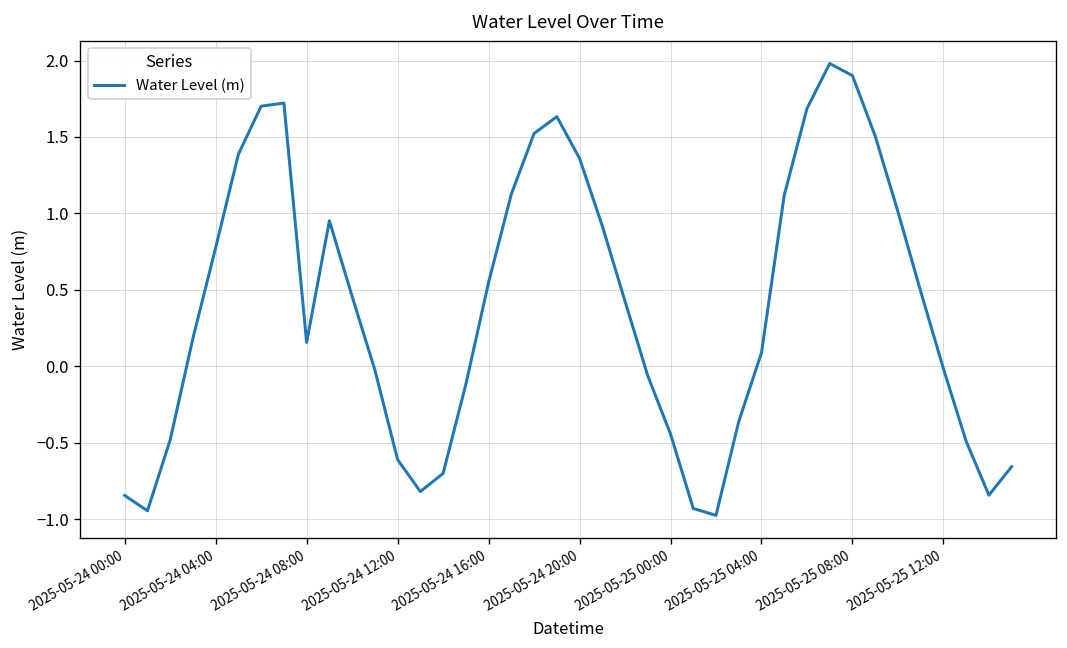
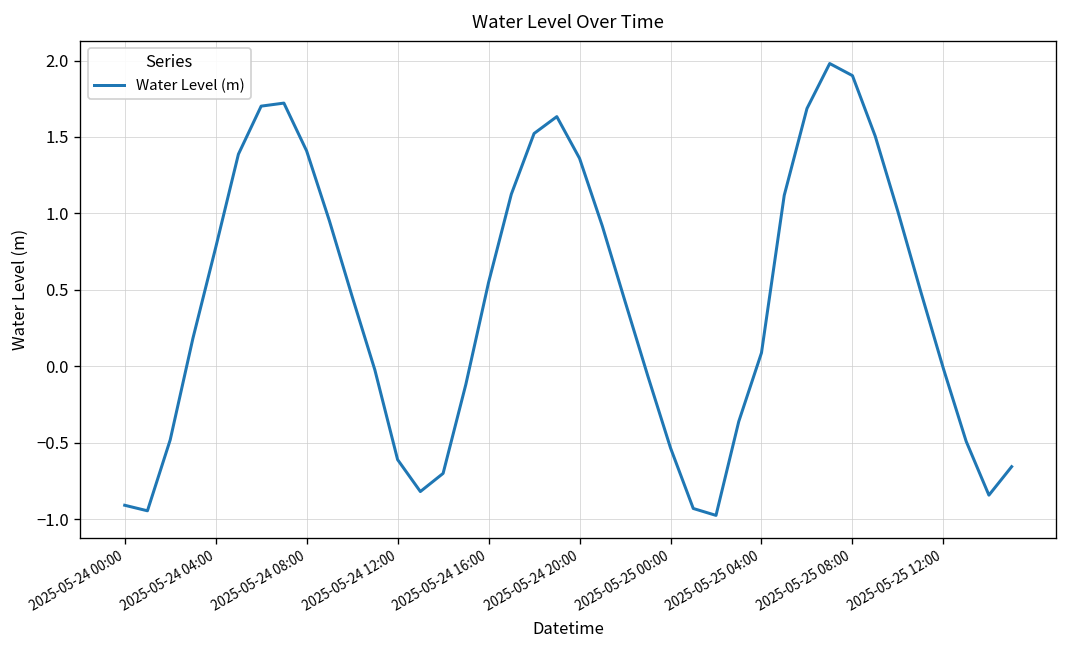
  {
-   "2025-05-24 00:00": -0.85,
+   "2025-05-24 00:00": -0.91,
    "2025-05-24 04:00": 0.78,
-   "2025-05-24 08:00": 0.16,
+   "2025-05-24 08:00": 1.41,
    "2025-05-24 12:00": -0.61,
    "2025-05-24 16:00": 0.55,
    "2025-05-24 20:00": 1.36,
-   "2025-05-25 00:00": -0.44,
+   "2025-05-25 00:00": -0.53,
    "2025-05-25 04:00": 0.09,
    "2025-05-25 08:00": 1.90,
    "2025-05-25 12:00": -0.02
  }
